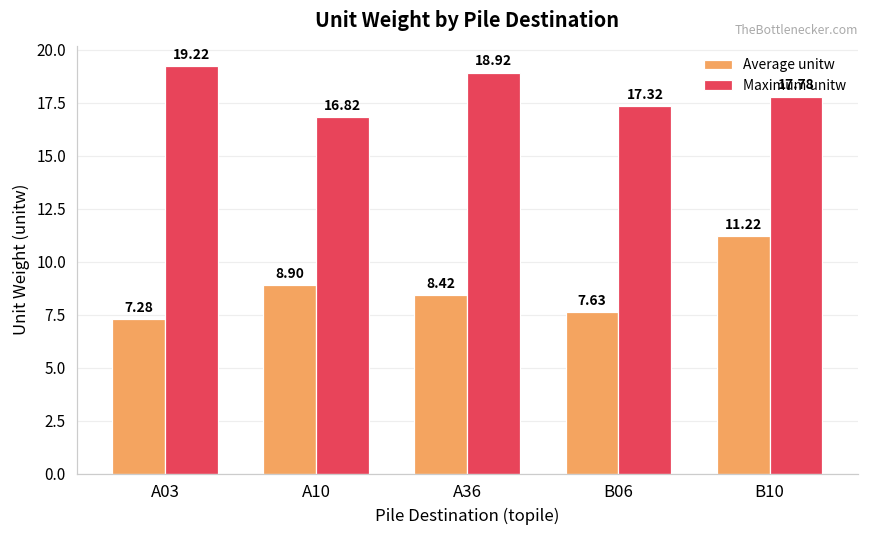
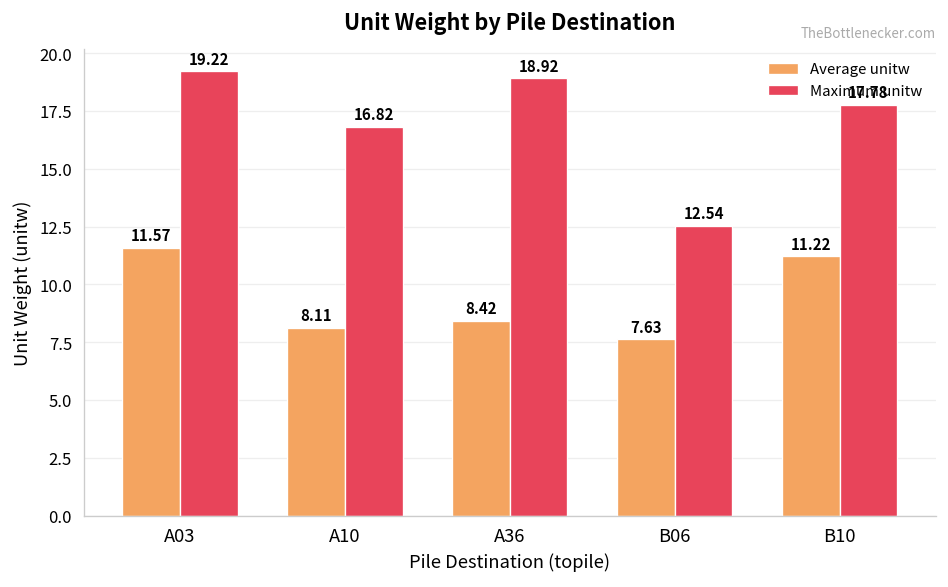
  {
    "Average unitw": {
-     "A03": 7.28,
-     "A10": 8.90,
+     "A03": 11.57,
+     "A10": 8.11,
      "A36": 8.42,
      "B06": 7.63,
      "B10": 11.22
    },
    "Maximum unitw": {
      "A03": 19.22,
      "A10": 16.82,
      "A36": 18.92,
-     "B06": 17.32,
+     "B06": 12.54,
      "B10": 17.78
    }
  }
